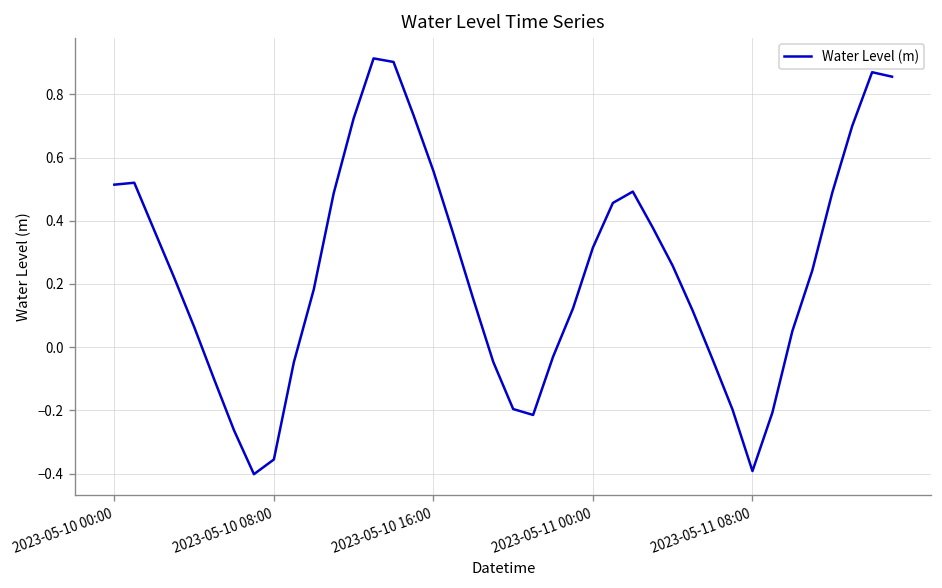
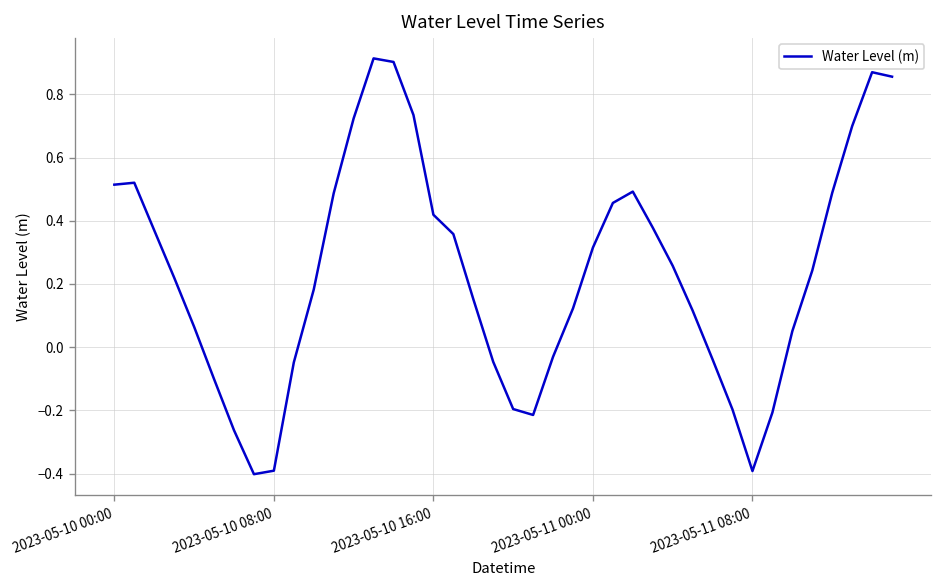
  {
    "2023-05-10 00:00": 0.51,
-   "2023-05-10 08:00": -0.36,
-   "2023-05-10 16:00": 0.56,
+   "2023-05-10 08:00": -0.39,
+   "2023-05-10 16:00": 0.42,
    "2023-05-11 00:00": 0.32,
    "2023-05-11 08:00": -0.39
  }
